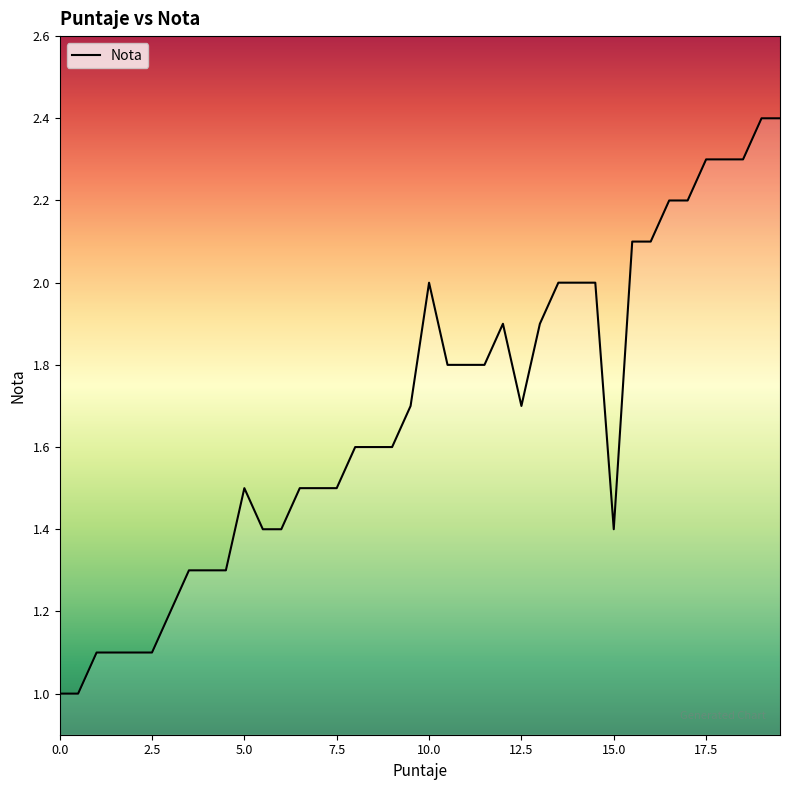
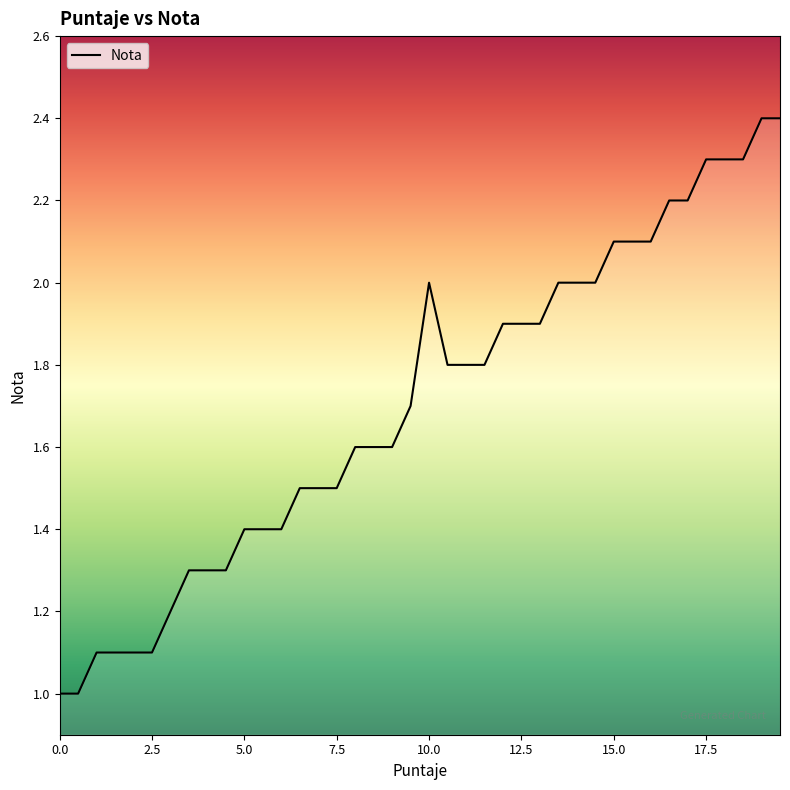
  {
    "0.0": 1.0,
    "2.5": 1.1,
-   "5.0": 1.5,
+   "5.0": 1.4,
    "7.5": 1.5,
    "10.0": 2.0,
-   "12.5": 1.7,
-   "15.0": 1.4,
+   "12.5": 1.9,
+   "15.0": 2.1,
    "17.5": 2.3
  }
